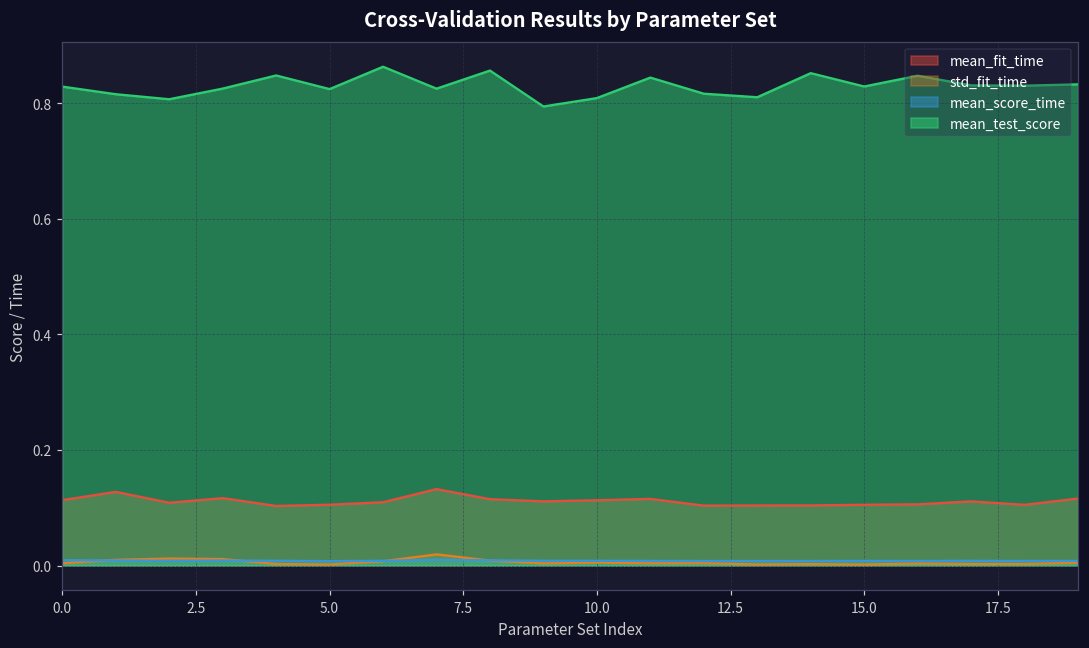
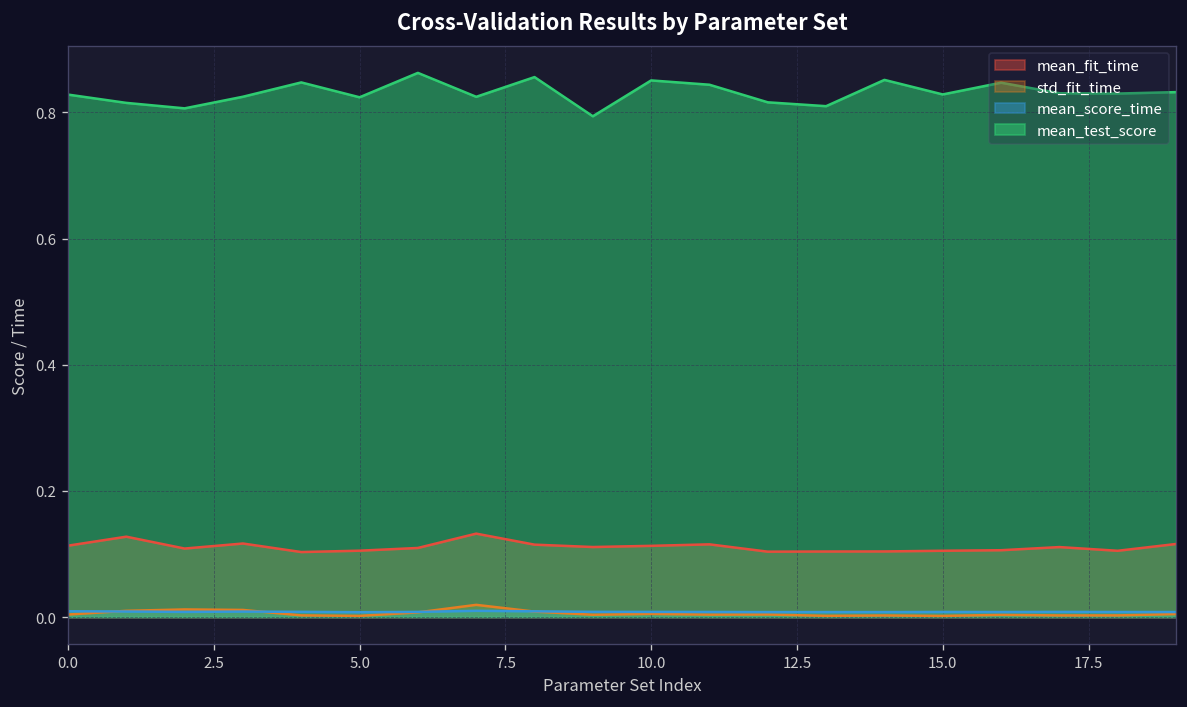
  {
    "mean_score_time": {
      "0.0": 0.01,
      "5.0": 0.01,
      "15.0": 0.01
    },
    "mean_test_score": {
      "0.0": 0.83,
      "5.0": 0.82,
-     "10.0": 0.81,
+     "10.0": 0.85,
      "15.0": 0.83
    }
  }
